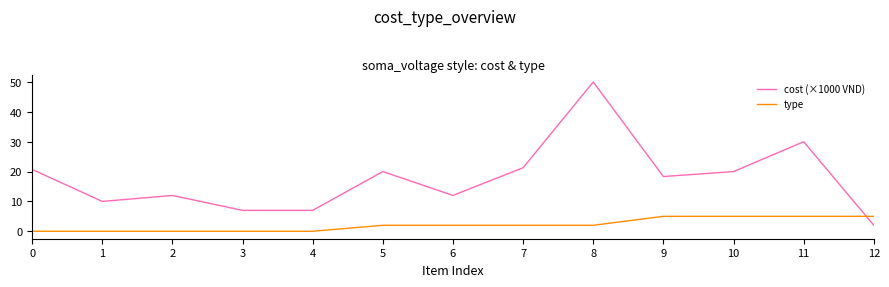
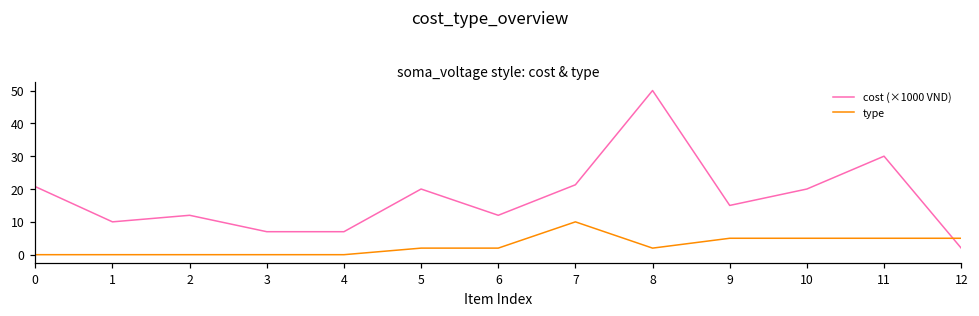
  {
    "cost (×1000 VND)": {
      "0": 21,
      "1": 10,
      "2": 12,
      "3": 7,
      "4": 7,
      "5": 20,
      "6": 12,
      "7": 21,
      "8": 50,
-     "9": 18,
+     "9": 15,
      "10": 20,
      "11": 30,
      "12": 2
    },
    "type": {
      "0": 0,
      "1": 0,
      "2": 0,
      "3": 0,
      "4": 0,
      "5": 2,
      "6": 2,
-     "7": 2,
+     "7": 10,
      "8": 2,
      "9": 5,
      "10": 5,
      "11": 5,
      "12": 5
    }
  }
